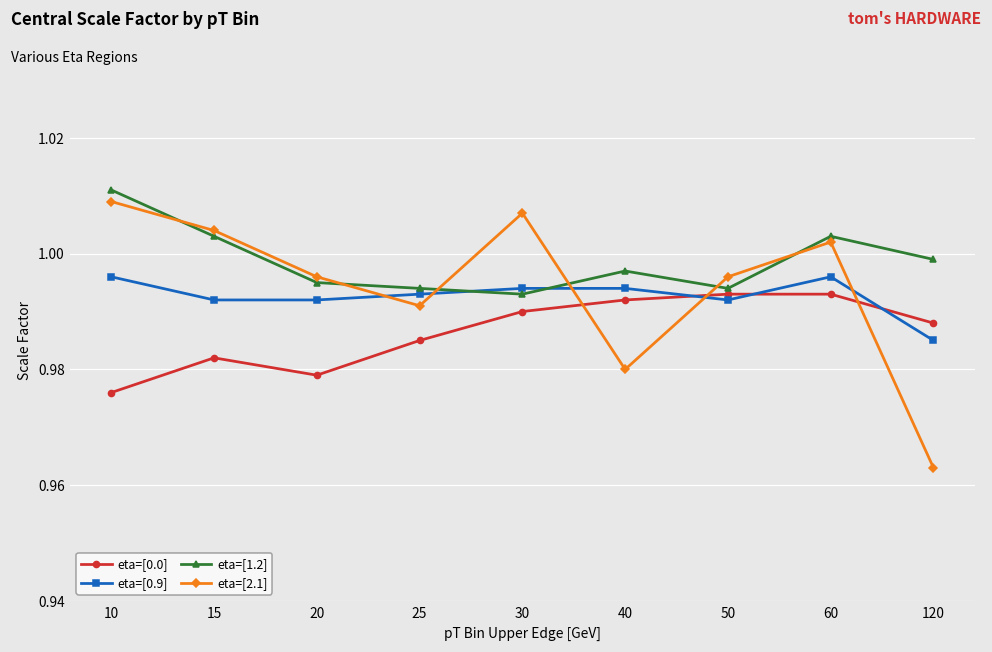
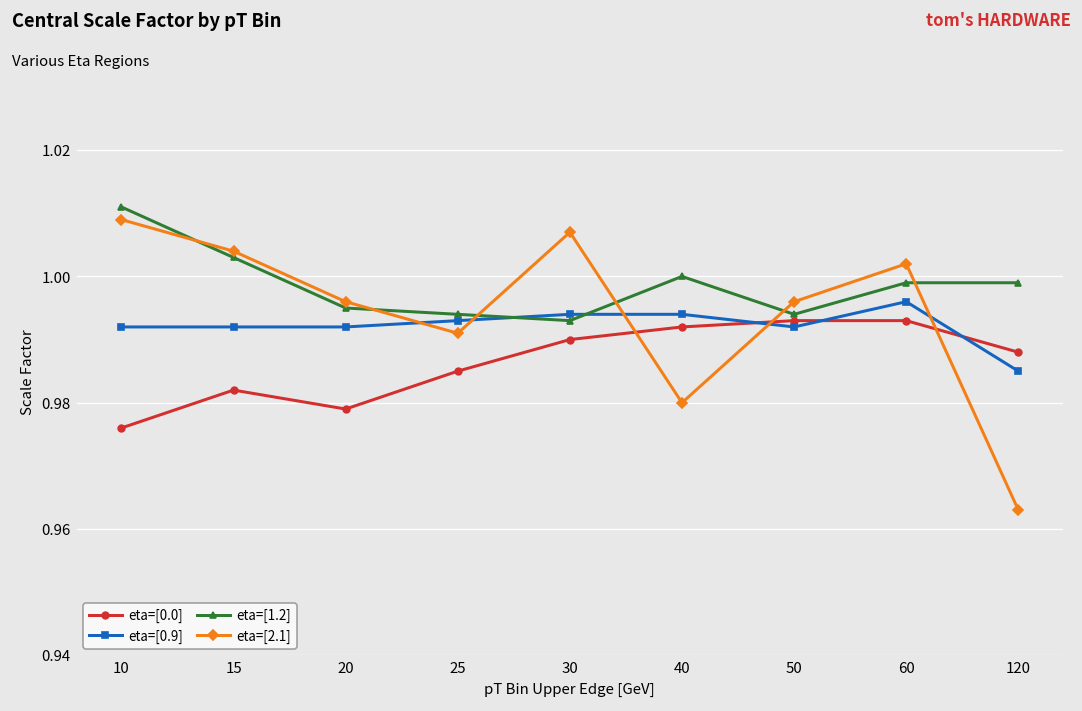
  {
    "eta=[0.0]": {
      "10": 0.976,
      "15": 0.982,
      "20": 0.979,
      "25": 0.985,
      "30": 0.990,
      "40": 0.992,
      "50": 0.993,
      "60": 0.993,
      "120": 0.988
    },
    "eta=[0.9]": {
-     "10": 0.996,
+     "10": 0.992,
      "15": 0.992,
      "20": 0.992,
      "25": 0.993,
      "30": 0.994,
      "40": 0.994,
      "50": 0.992,
      "60": 0.996,
      "120": 0.985
    },
    "eta=[1.2]": {
      "10": 1.011,
      "15": 1.003,
      "20": 0.995,
      "25": 0.994,
      "30": 0.993,
-     "40": 0.997,
+     "40": 1.000,
      "50": 0.994,
-     "60": 1.003,
+     "60": 0.999,
      "120": 0.999
    },
    "eta=[2.1]": {
      "10": 1.009,
      "15": 1.004,
      "20": 0.996,
      "25": 0.991,
      "30": 1.007,
      "40": 0.980,
      "50": 0.996,
      "60": 1.002,
      "120": 0.963
    }
  }
